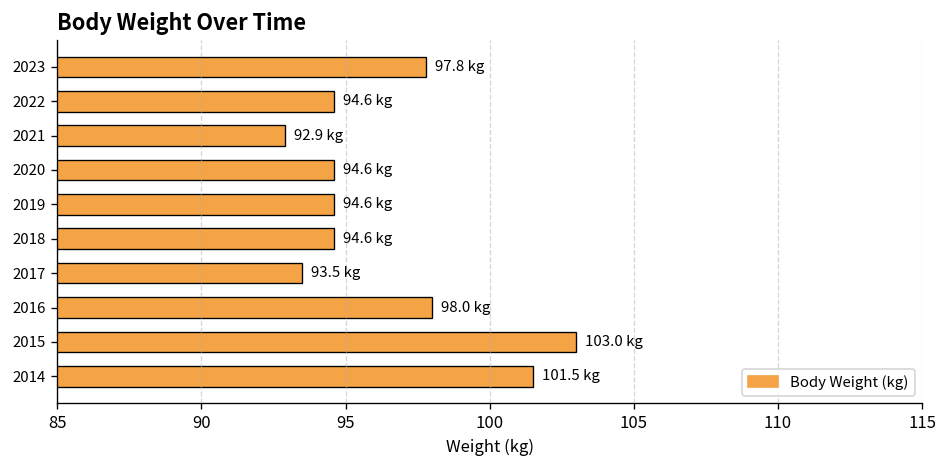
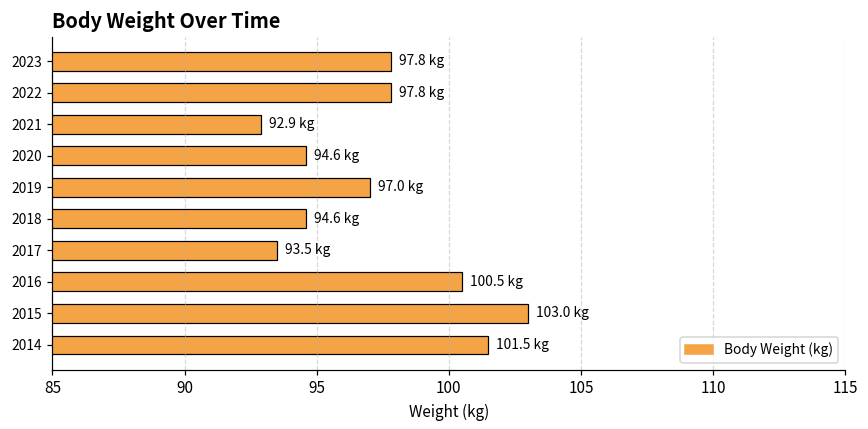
  {
    "2023": 97.8,
-   "2022": 94.6,
+   "2022": 97.8,
    "2021": 92.9,
    "2020": 94.6,
-   "2019": 94.6,
+   "2019": 97.0,
    "2018": 94.6,
    "2017": 93.5,
-   "2016": 98.0,
+   "2016": 100.5,
    "2015": 103.0,
    "2014": 101.5
  }
